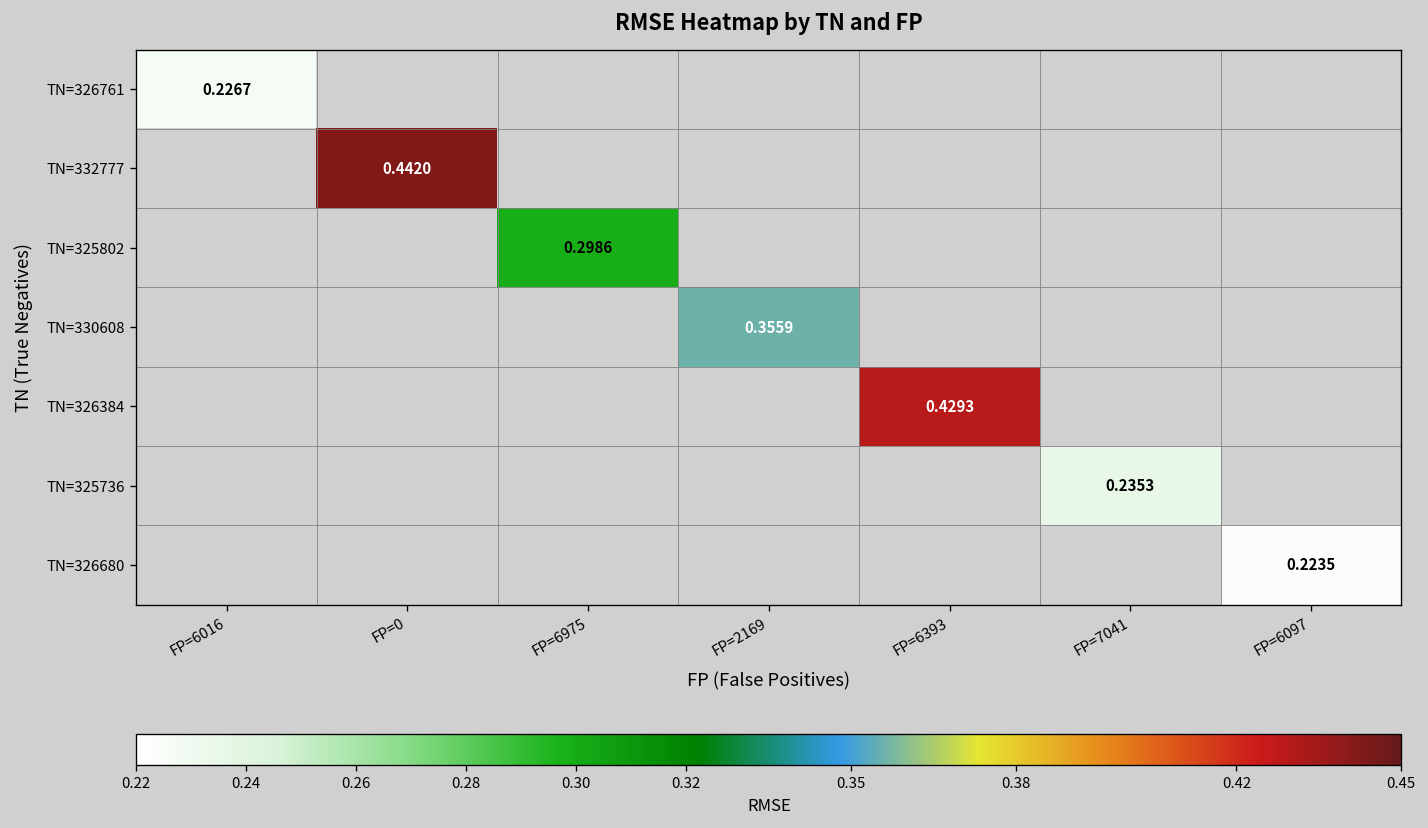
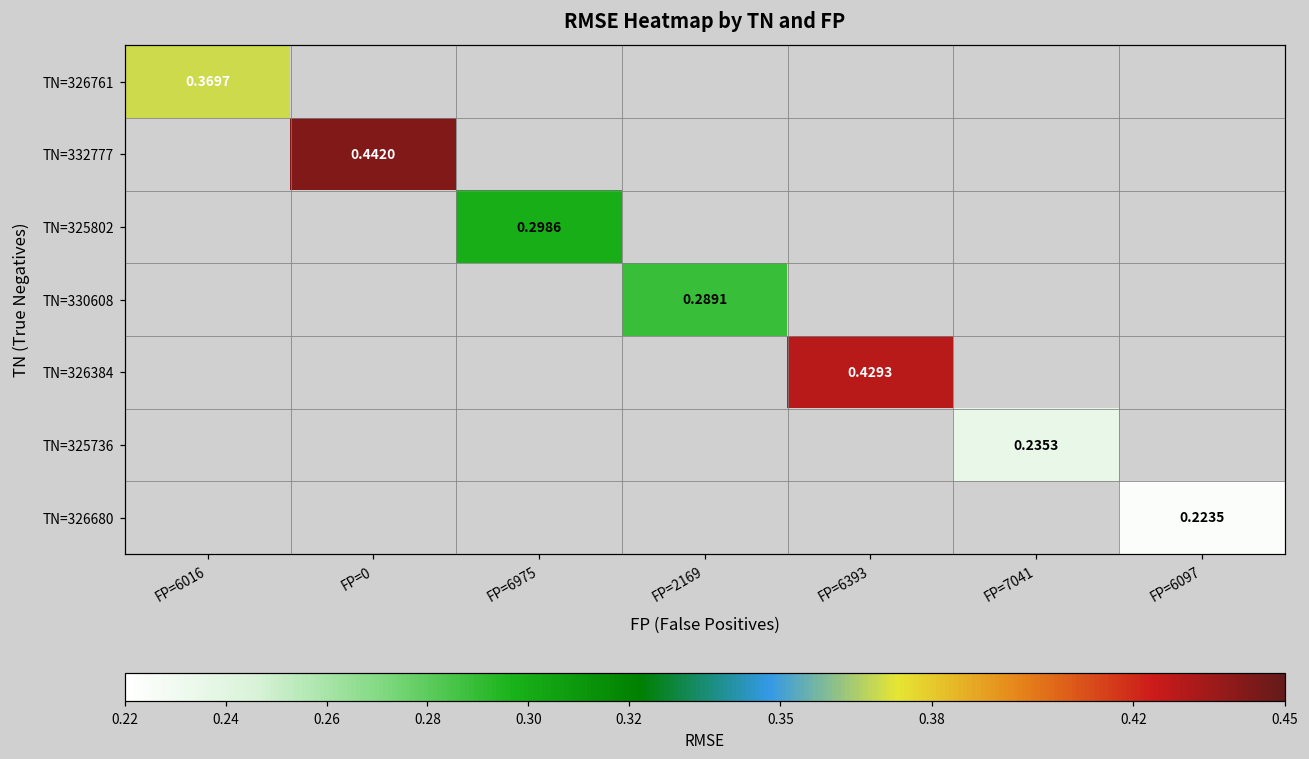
  {
    "TN=326761": {
-     "FP=6016": 0.2267
+     "FP=6016": 0.3697
    },
    "TN=332777": {
      "FP=0": 0.4420
    },
    "TN=325802": {
      "FP=6975": 0.2986
    },
    "TN=330608": {
-     "FP=2169": 0.3559
+     "FP=2169": 0.2891
    },
    "TN=326384": {
      "FP=6393": 0.4293
    },
    "TN=325736": {
      "FP=7041": 0.2353
    },
    "TN=326680": {
      "FP=6097": 0.2235
    }
  }
